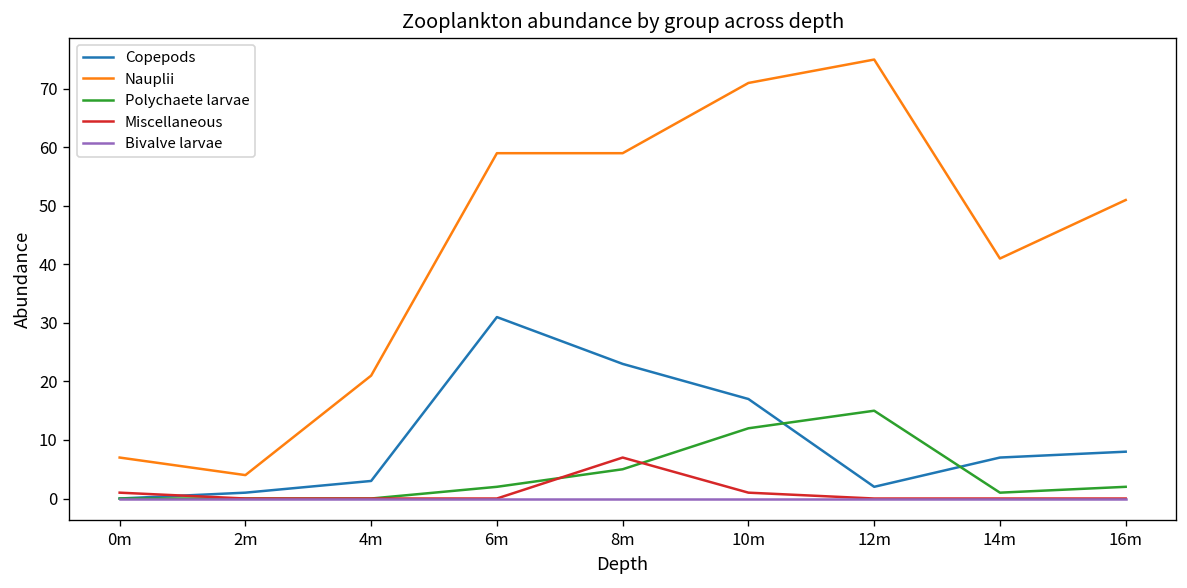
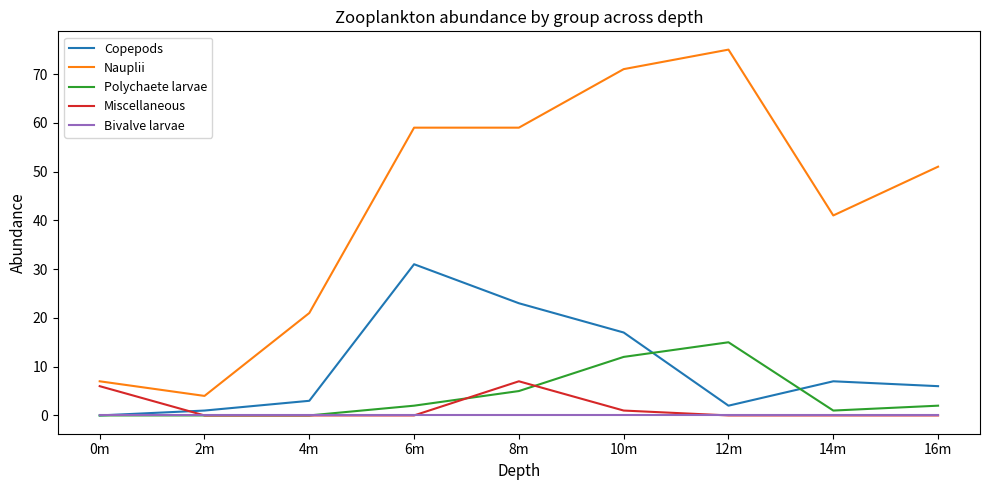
  {
    "Copepods": {
      "2m": 1,
      "4m": 3,
      "6m": 31,
      "8m": 23,
      "10m": 17,
      "12m": 2,
      "14m": 7,
-     "16m": 8
+     "16m": 6
    },
    "Nauplii": {
      "0m": 7,
      "2m": 4,
      "4m": 21,
      "6m": 59,
      "8m": 59,
      "10m": 71,
      "12m": 75,
      "14m": 41,
      "16m": 51
    },
    "Polychaete larvae": {
      "6m": 2,
      "8m": 5,
      "10m": 12,
      "12m": 15,
      "14m": 1,
      "16m": 2
    },
    "Miscellaneous": {
-     "0m": 1,
+     "0m": 6,
      "8m": 7,
      "10m": 1
    },
    "Bivalve larvae": {
      "8m": 0,
      "10m": 0
    }
  }
